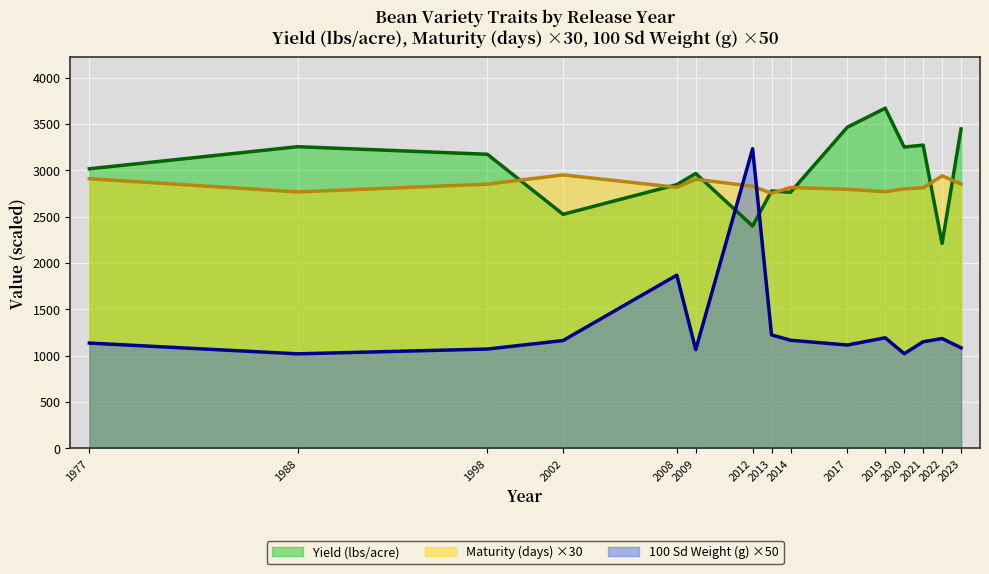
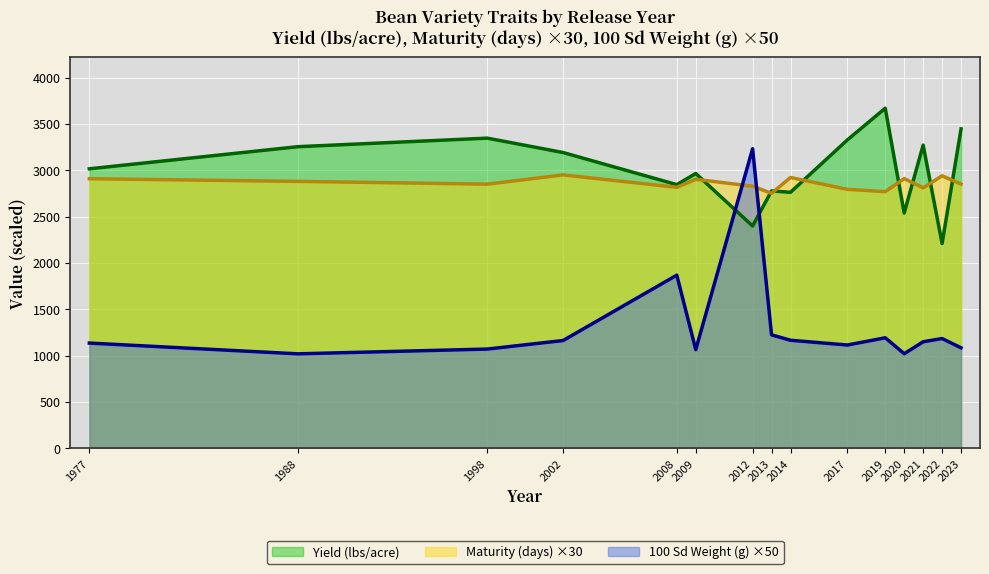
  {
    "Yield (lbs/acre)": {
      "1977": 3000,
      "1988": 3300,
-     "1998": 3200,
-     "2002": 2500,
+     "1998": 3300,
+     "2002": 3200,
      "2008": 2800,
      "2009": 3000,
      "2012": 2400,
      "2014": 2800,
-     "2017": 3500,
+     "2017": 3300,
      "2019": 3700,
-     "2020": 3300,
+     "2020": 2500,
      "2021": 3300,
      "2022": 2200,
      "2023": 3400
    },
    "Maturity (days) ×30": {
      "1977": 2900,
-     "1988": 2800,
+     "1988": 2900,
      "1998": 2900,
      "2002": 2900,
      "2008": 2800,
      "2009": 2900,
      "2012": 2800,
-     "2014": 2800,
+     "2014": 2900,
      "2017": 2800,
      "2019": 2800,
-     "2020": 2800,
+     "2020": 2900,
      "2021": 2800,
      "2022": 2900,
      "2023": 2900
    },
    "100 Sd Weight (g) ×50": {
      "1977": 1100,
      "1988": 1000,
      "1998": 1100,
      "2002": 1200,
      "2008": 1900,
      "2009": 1100,
      "2012": 3200,
      "2013": 1200,
      "2014": 1200,
      "2017": 1100,
      "2019": 1200,
      "2020": 1000,
      "2021": 1200,
      "2022": 1200,
      "2023": 1100
    }
  }
